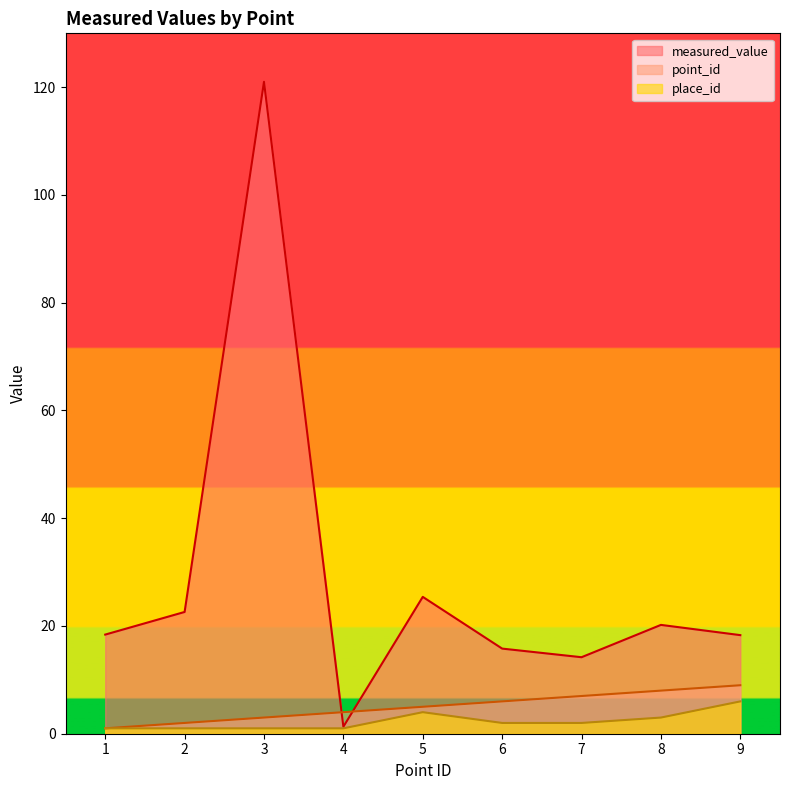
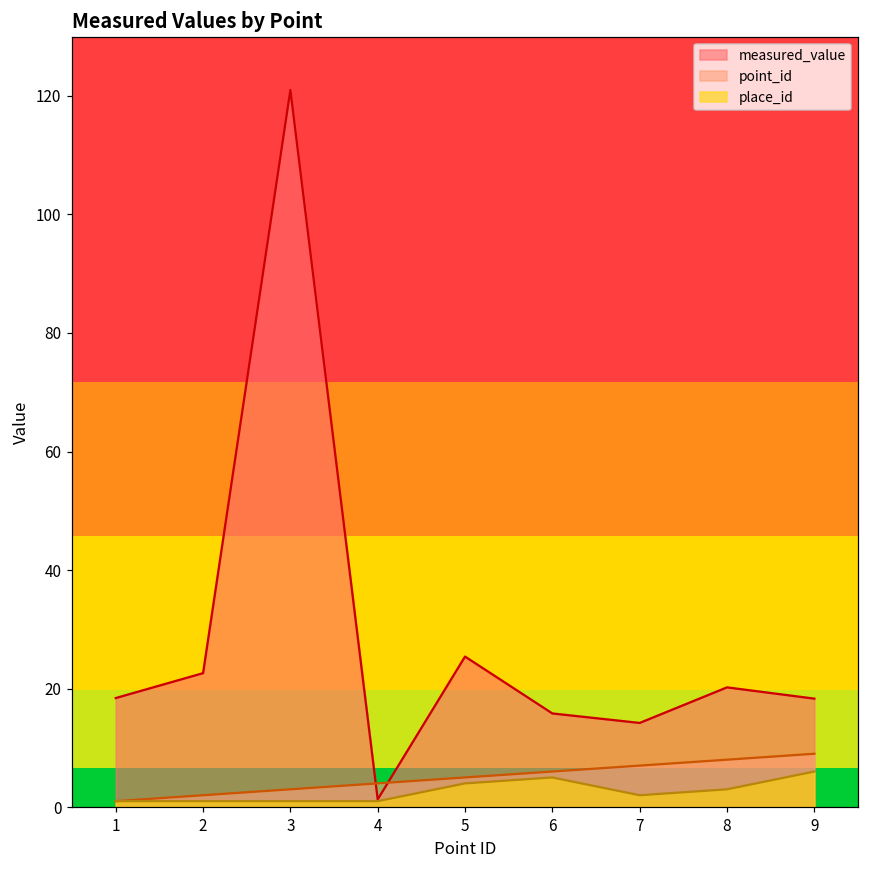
  {
    "place_id": {
      "2": 1,
      "3": 1,
      "5": 4,
-     "6": 2,
+     "6": 5,
      "7": 2,
      "8": 3,
      "9": 6
    }
  }
